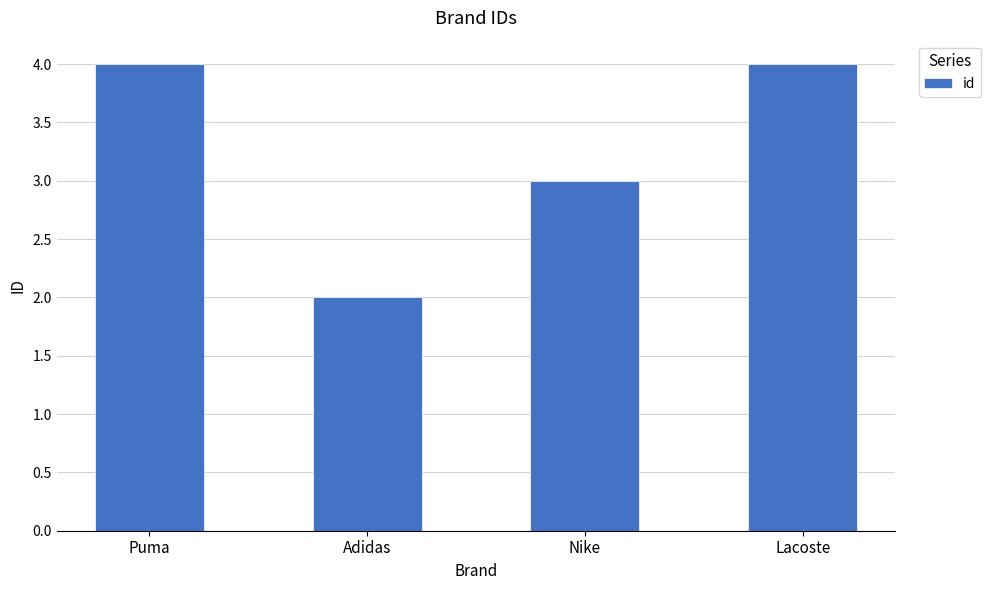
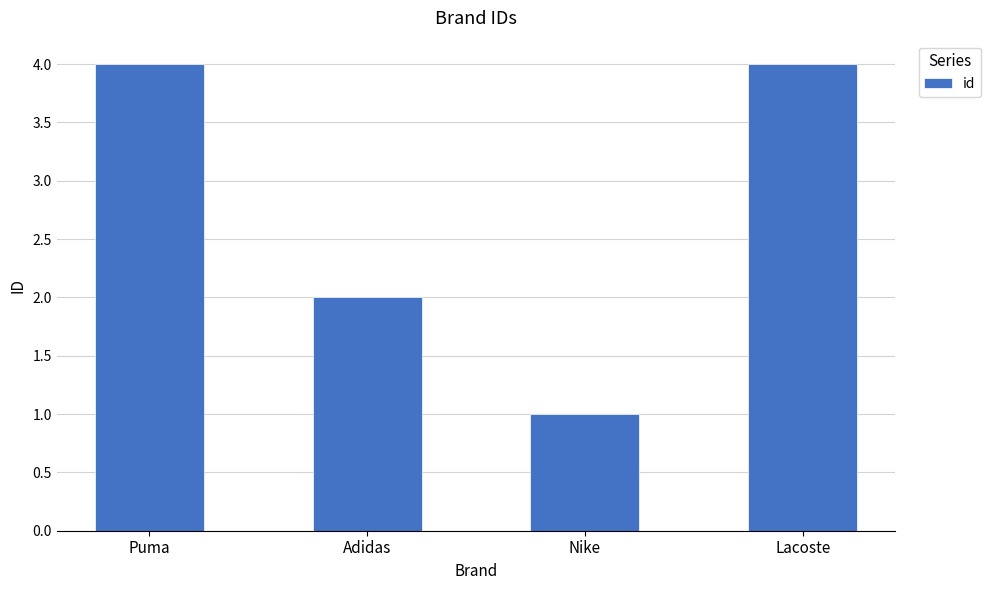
  {
    "Puma": 4,
    "Adidas": 2,
-   "Nike": 3,
+   "Nike": 1,
    "Lacoste": 4
  }
